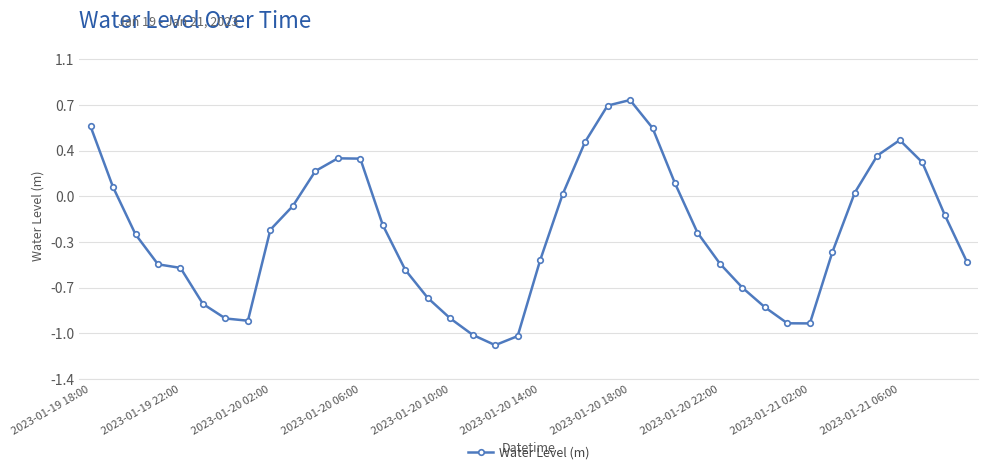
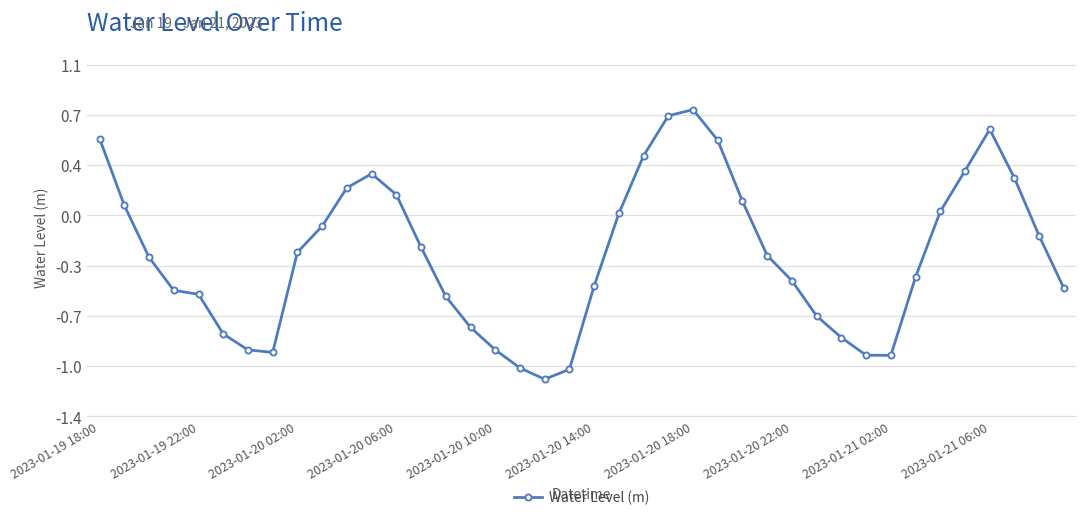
  {
    "2023-01-19 18:00": 0.54,
    "2023-01-19 22:00": -0.55,
    "2023-01-20 02:00": -0.26,
-   "2023-01-20 06:00": 0.29,
+   "2023-01-20 06:00": 0.14,
    "2023-01-20 10:00": -0.94,
    "2023-01-20 14:00": -0.49,
    "2023-01-20 18:00": 0.74,
-   "2023-01-20 22:00": -0.52,
+   "2023-01-20 22:00": -0.45,
    "2023-01-21 02:00": -0.97,
-   "2023-01-21 06:00": 0.43
+   "2023-01-21 06:00": 0.60
  }
